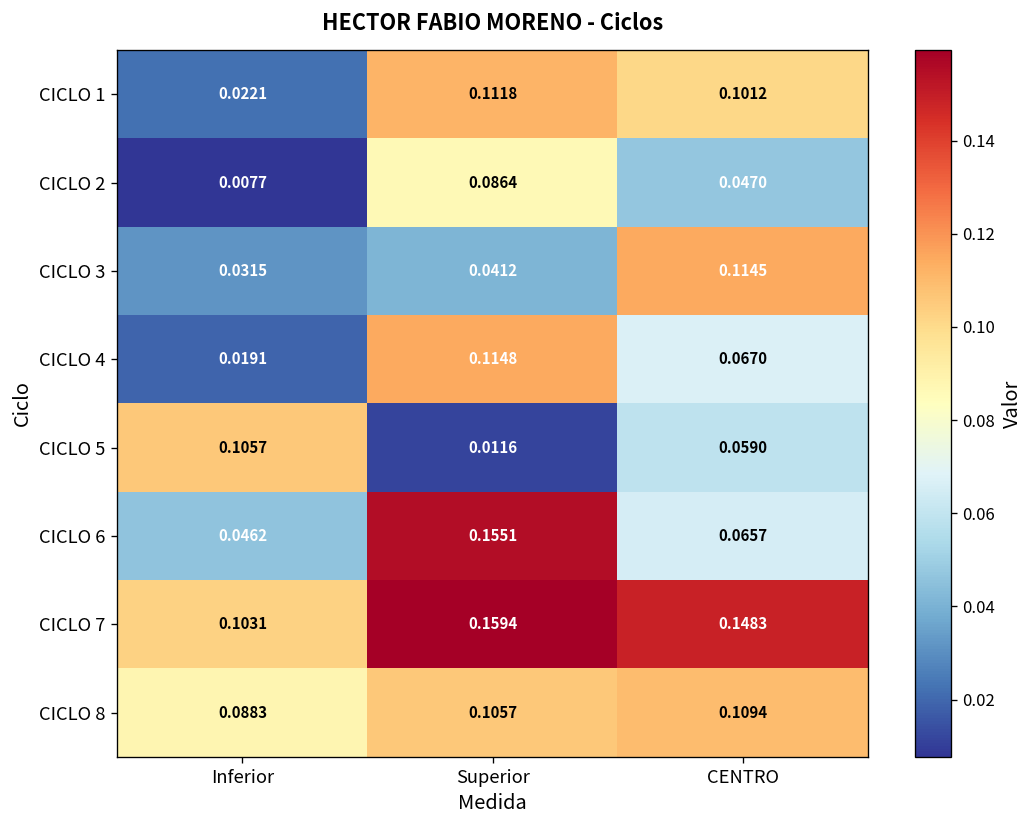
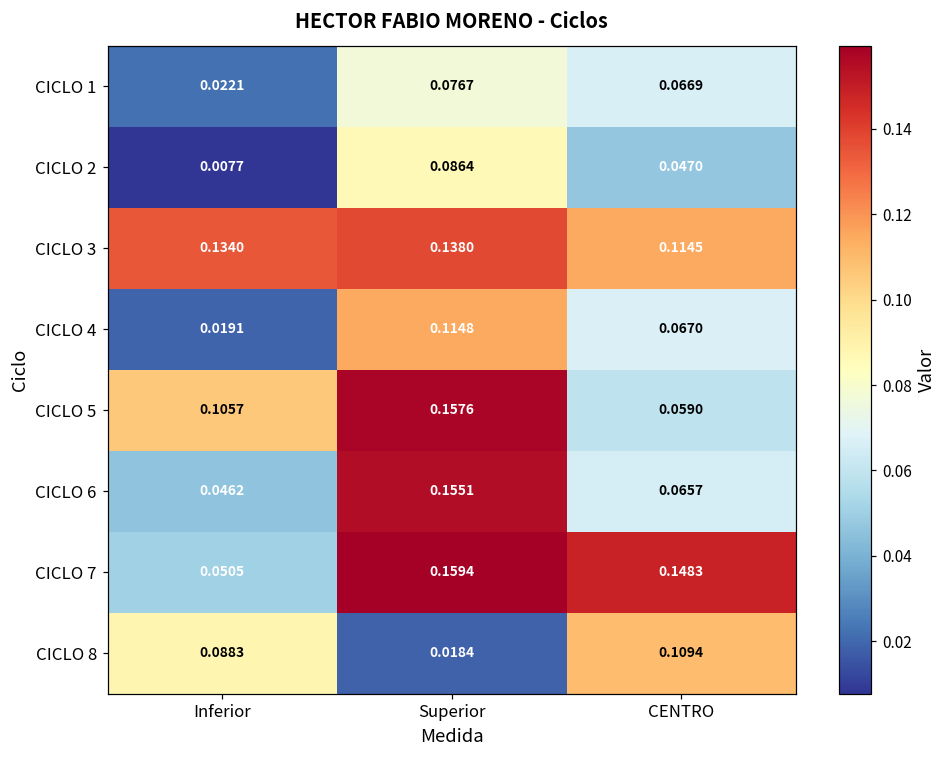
  {
    "CICLO 1": {
      "Inferior": 0.0221,
-     "Superior": 0.1118,
-     "CENTRO": 0.1012
+     "Superior": 0.0767,
+     "CENTRO": 0.0669
    },
    "CICLO 2": {
      "Inferior": 0.0077,
      "Superior": 0.0864,
      "CENTRO": 0.0470
    },
    "CICLO 3": {
-     "Inferior": 0.0315,
-     "Superior": 0.0412,
+     "Inferior": 0.1340,
+     "Superior": 0.1380,
      "CENTRO": 0.1145
    },
    "CICLO 4": {
      "Inferior": 0.0191,
      "Superior": 0.1148,
      "CENTRO": 0.0670
    },
    "CICLO 5": {
      "Inferior": 0.1057,
-     "Superior": 0.0116,
+     "Superior": 0.1576,
      "CENTRO": 0.0590
    },
    "CICLO 6": {
      "Inferior": 0.0462,
      "Superior": 0.1551,
      "CENTRO": 0.0657
    },
    "CICLO 7": {
-     "Inferior": 0.1031,
+     "Inferior": 0.0505,
      "Superior": 0.1594,
      "CENTRO": 0.1483
    },
    "CICLO 8": {
      "Inferior": 0.0883,
-     "Superior": 0.1057,
+     "Superior": 0.0184,
      "CENTRO": 0.1094
    }
  }
